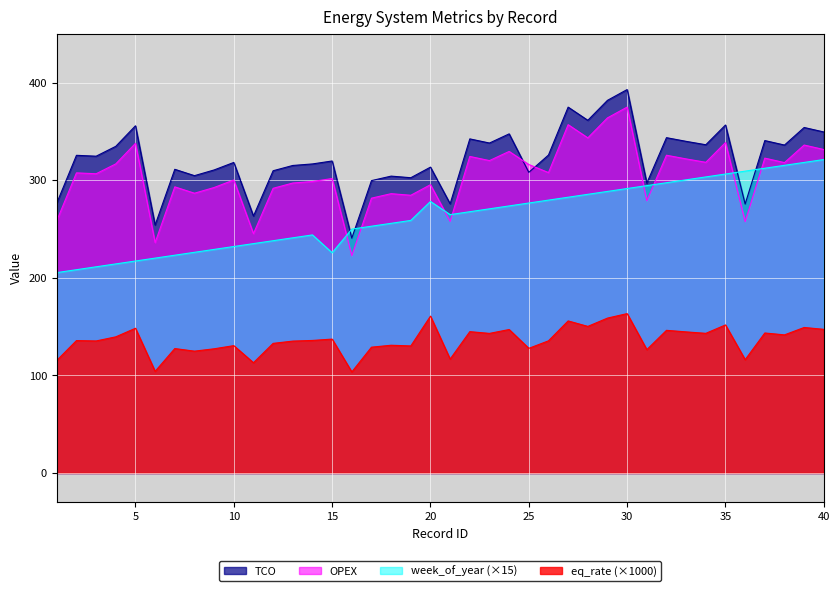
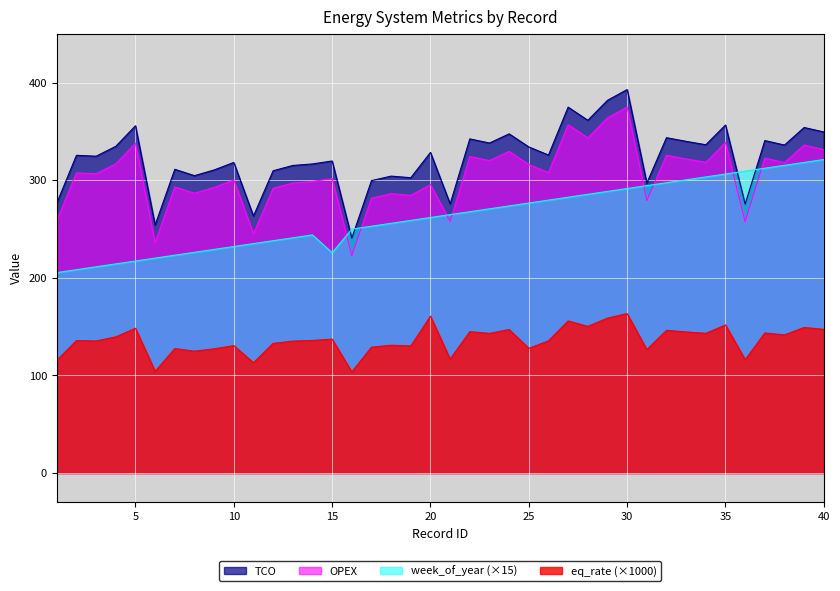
  {
    "TCO": {
      "5": 360,
      "10": 320,
      "15": 320,
-     "20": 310,
-     "25": 310,
+     "20": 330,
+     "25": 330,
      "30": 390,
      "35": 360,
      "40": 350
    },
    "OPEX": {
      "5": 340,
      "10": 300,
      "15": 300,
      "20": 300,
      "25": 320,
      "30": 380,
      "35": 340,
      "40": 330
    },
    "week_of_year (×15)": {
      "5": 220,
      "10": 230,
      "15": 230,
-     "20": 280,
+     "20": 260,
      "25": 280,
      "30": 290,
      "35": 310,
      "40": 320
    },
    "eq_rate (×1000)": {
      "5": 150,
      "10": 130,
      "15": 140,
      "20": 160,
      "25": 130,
      "30": 160,
      "35": 150,
      "40": 150
    }
  }
